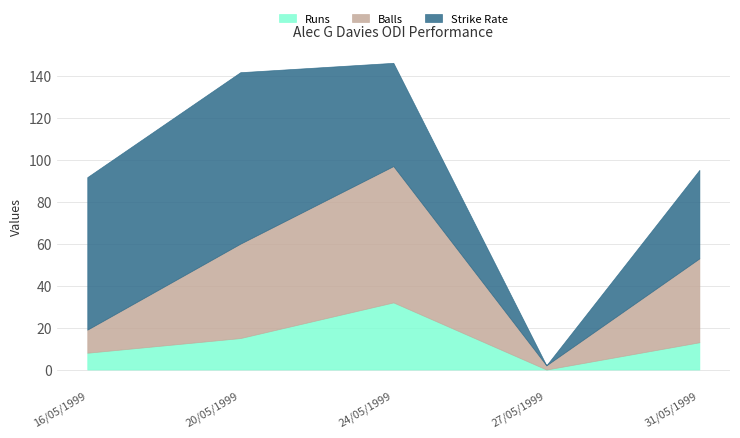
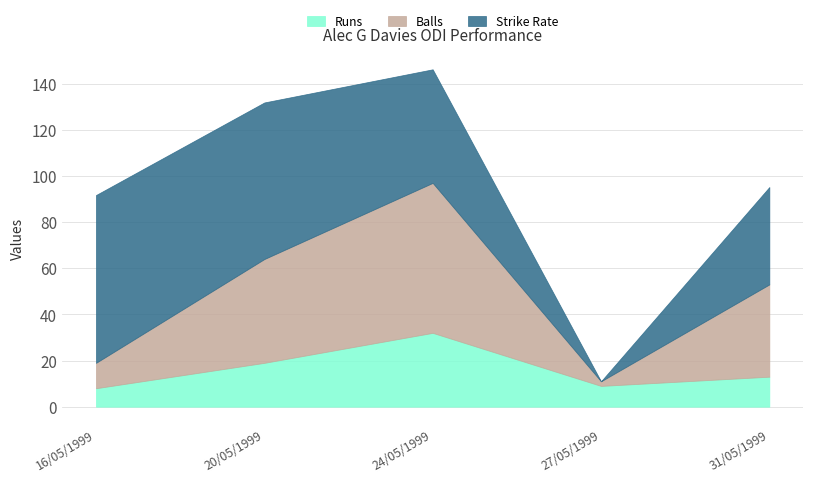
  {
    "Runs": {
      "16/05/1999": 8,
-     "20/05/1999": 15,
+     "20/05/1999": 19,
      "24/05/1999": 32,
-     "27/05/1999": 0,
+     "27/05/1999": 9,
      "31/05/1999": 13
    },
    "Balls": {
      "16/05/1999": 11,
      "20/05/1999": 45,
      "24/05/1999": 65,
      "31/05/1999": 40
    },
    "Strike Rate": {
      "16/05/1999": 73,
-     "20/05/1999": 82,
+     "20/05/1999": 68,
      "24/05/1999": 49,
      "31/05/1999": 42
    }
  }
